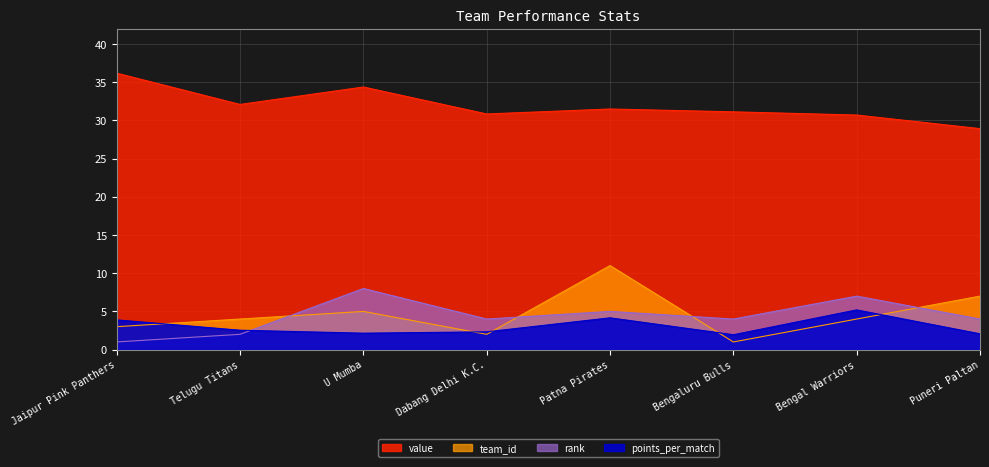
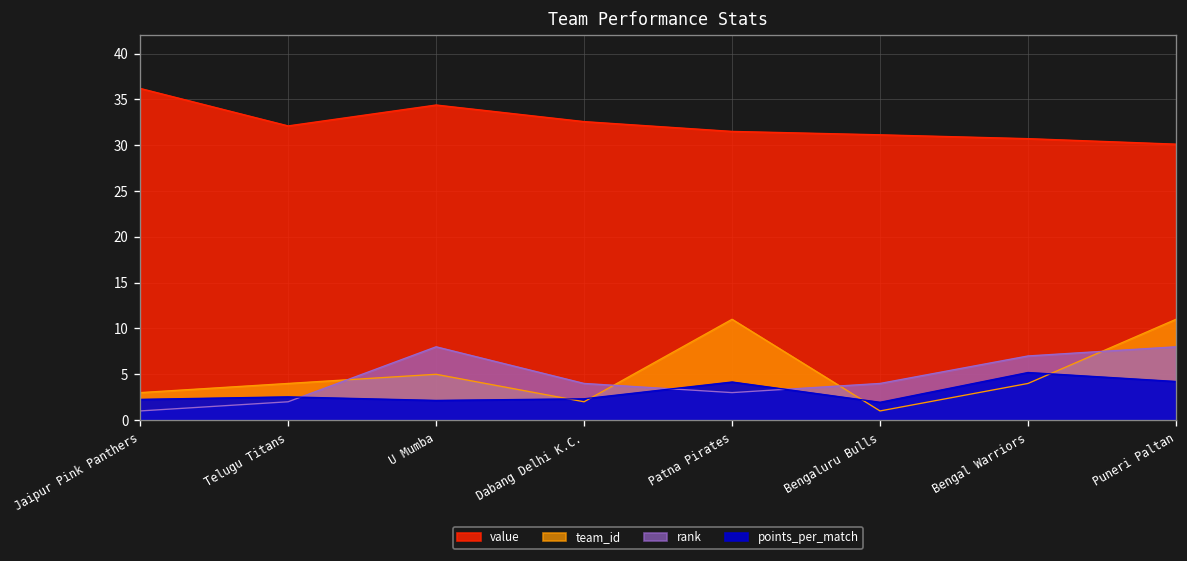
  {
    "value": {
      "Jaipur Pink Panthers": 36,
      "Telugu Titans": 32,
      "U Mumba": 34,
-     "Dabang Delhi K.C.": 31,
+     "Dabang Delhi K.C.": 33,
      "Patna Pirates": 32,
      "Bengaluru Bulls": 31,
      "Bengal Warriors": 31,
-     "Puneri Paltan": 29
+     "Puneri Paltan": 30
    },
    "team_id": {
      "Jaipur Pink Panthers": 3,
      "Telugu Titans": 4,
      "U Mumba": 5,
      "Patna Pirates": 11,
      "Bengaluru Bulls": 1,
      "Bengal Warriors": 4,
-     "Puneri Paltan": 7
+     "Puneri Paltan": 11
    },
    "rank": {
      "Jaipur Pink Panthers": 1,
      "Telugu Titans": 2,
      "U Mumba": 8,
      "Dabang Delhi K.C.": 4,
-     "Patna Pirates": 5,
+     "Patna Pirates": 3,
      "Bengaluru Bulls": 4,
      "Bengal Warriors": 7,
-     "Puneri Paltan": 4
+     "Puneri Paltan": 8
    },
    "points_per_match": {
-     "Jaipur Pink Panthers": 4,
+     "Jaipur Pink Panthers": 2,
      "Telugu Titans": 3,
      "U Mumba": 2,
      "Patna Pirates": 4,
      "Bengaluru Bulls": 2,
      "Bengal Warriors": 5,
-     "Puneri Paltan": 2
+     "Puneri Paltan": 4
    }
  }
